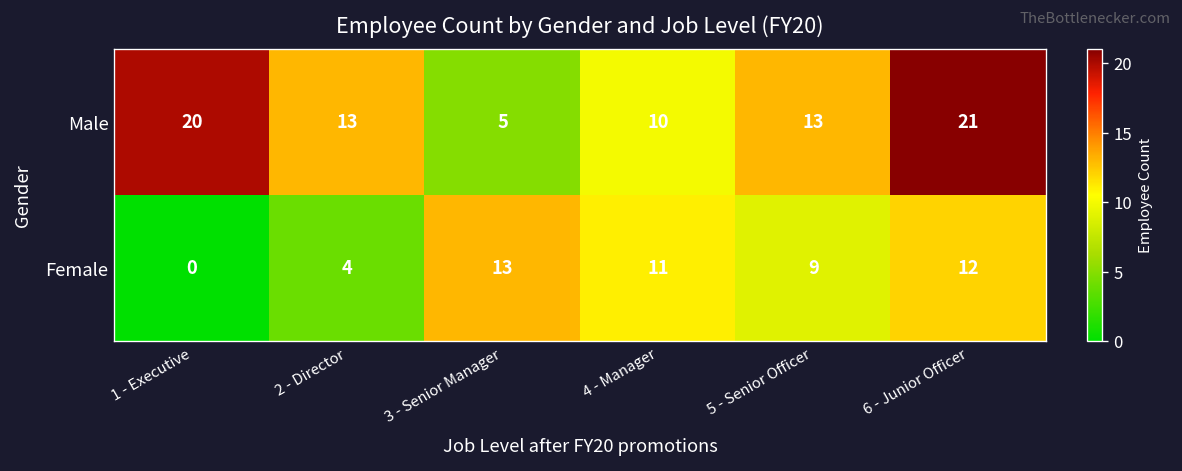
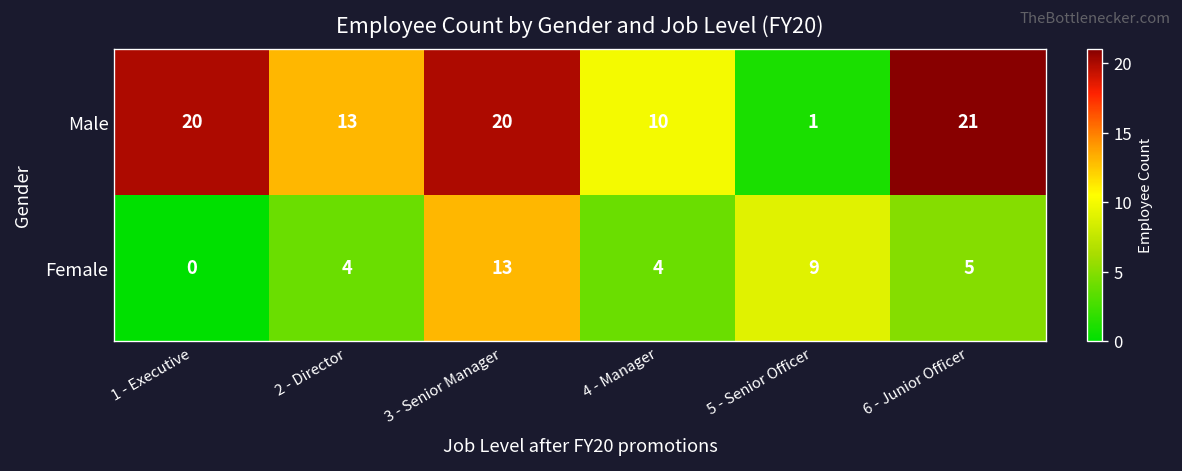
  {
    "Male": {
      "1 - Executive": 20,
      "2 - Director": 13,
-     "3 - Senior Manager": 5,
+     "3 - Senior Manager": 20,
      "4 - Manager": 10,
-     "5 - Senior Officer": 13,
+     "5 - Senior Officer": 1,
      "6 - Junior Officer": 21
    },
    "Female": {
      "1 - Executive": 0,
      "2 - Director": 4,
      "3 - Senior Manager": 13,
-     "4 - Manager": 11,
+     "4 - Manager": 4,
      "5 - Senior Officer": 9,
-     "6 - Junior Officer": 12
+     "6 - Junior Officer": 5
    }
  }
